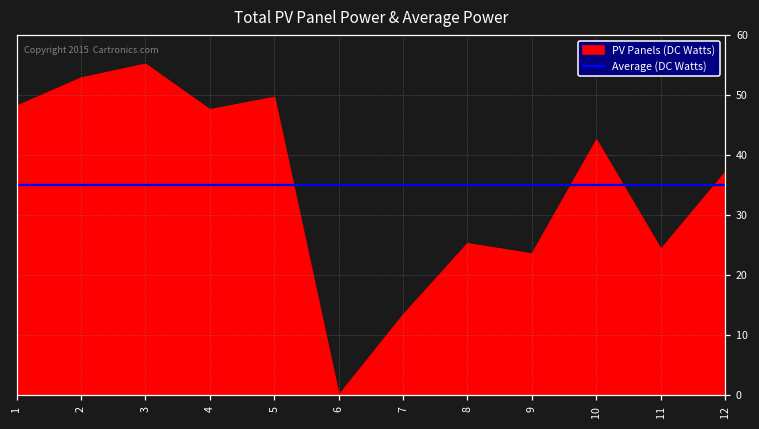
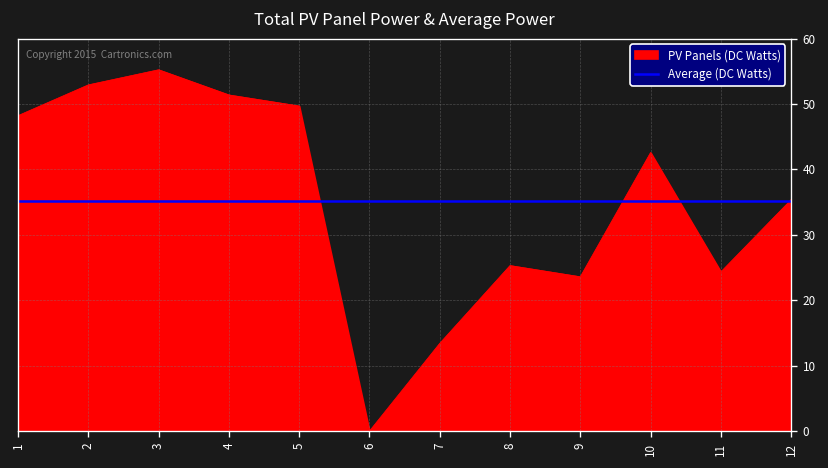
  {
    "1": 48,
    "2": 53,
-   "4": 48,
+   "4": 51,
    "5": 50,
    "6": 0,
    "7": 13,
    "8": 25,
    "9": 24,
    "10": 43,
    "11": 24,
-   "12": 37
+   "12": 35
  }
